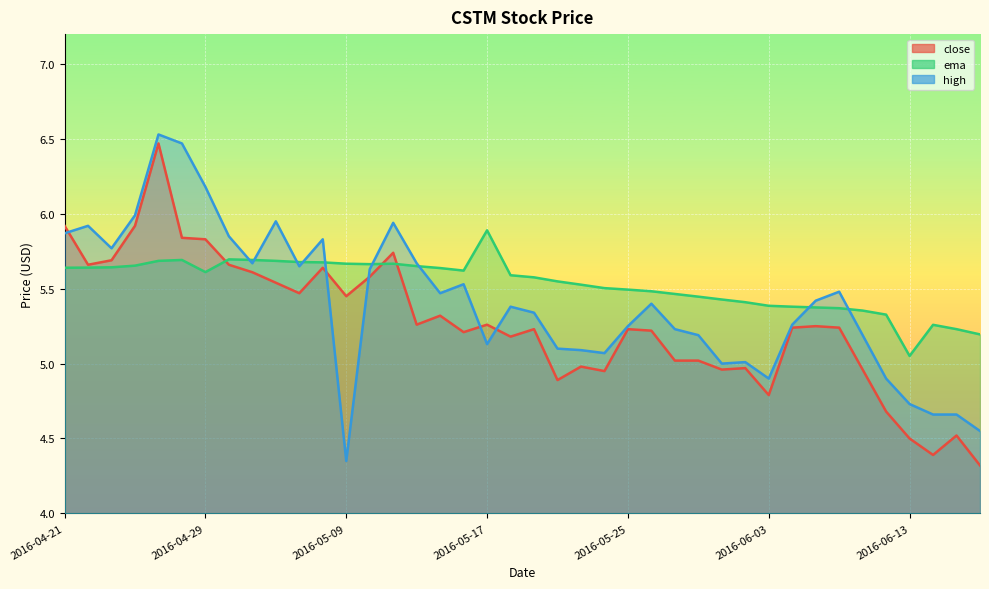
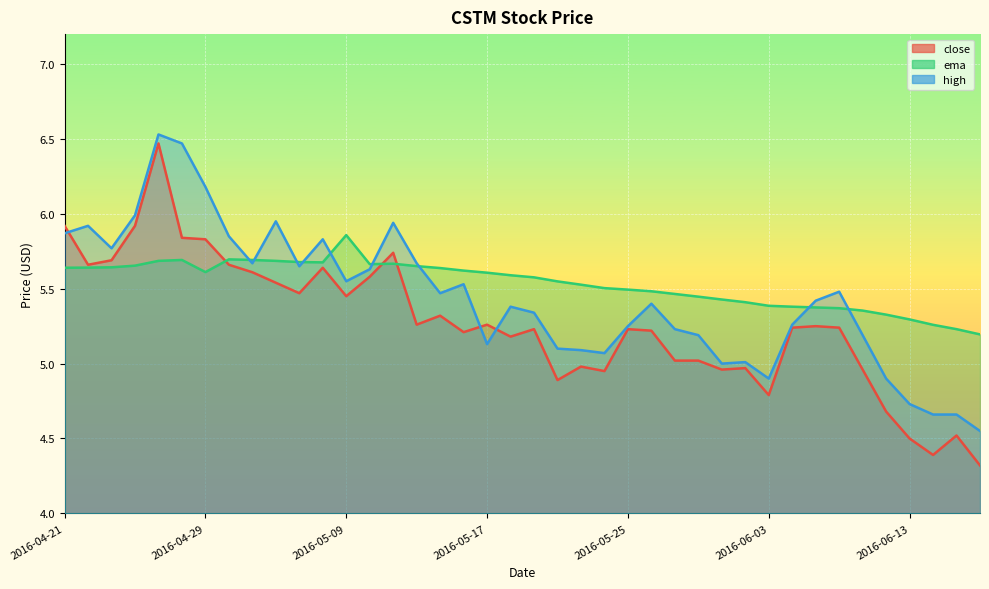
  {
    "close": {
      "2016-04-21": 5.92,
      "2016-04-29": 5.83,
      "2016-05-09": 5.45,
      "2016-05-17": 5.26,
      "2016-05-25": 5.23,
      "2016-06-03": 4.79,
      "2016-06-13": 4.50
    },
    "ema": {
      "2016-04-21": 5.64,
      "2016-04-29": 5.61,
-     "2016-05-09": 5.67,
-     "2016-05-17": 5.89,
+     "2016-05-09": 5.86,
+     "2016-05-17": 5.61,
      "2016-05-25": 5.49,
      "2016-06-03": 5.39,
-     "2016-06-13": 5.05
+     "2016-06-13": 5.30
    },
    "high": {
      "2016-04-21": 5.87,
      "2016-04-29": 6.18,
-     "2016-05-09": 4.35,
+     "2016-05-09": 5.55,
      "2016-05-17": 5.13,
      "2016-05-25": 5.25,
      "2016-06-03": 4.90,
      "2016-06-13": 4.73
    }
  }
